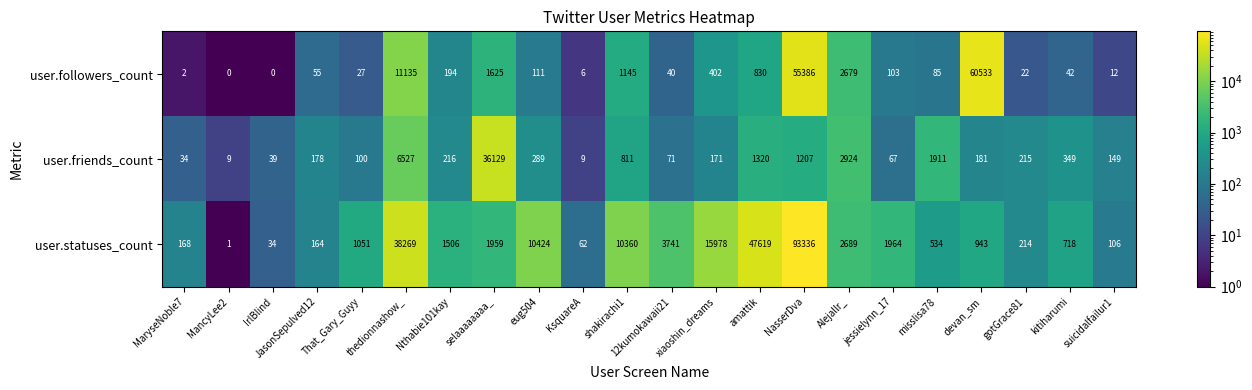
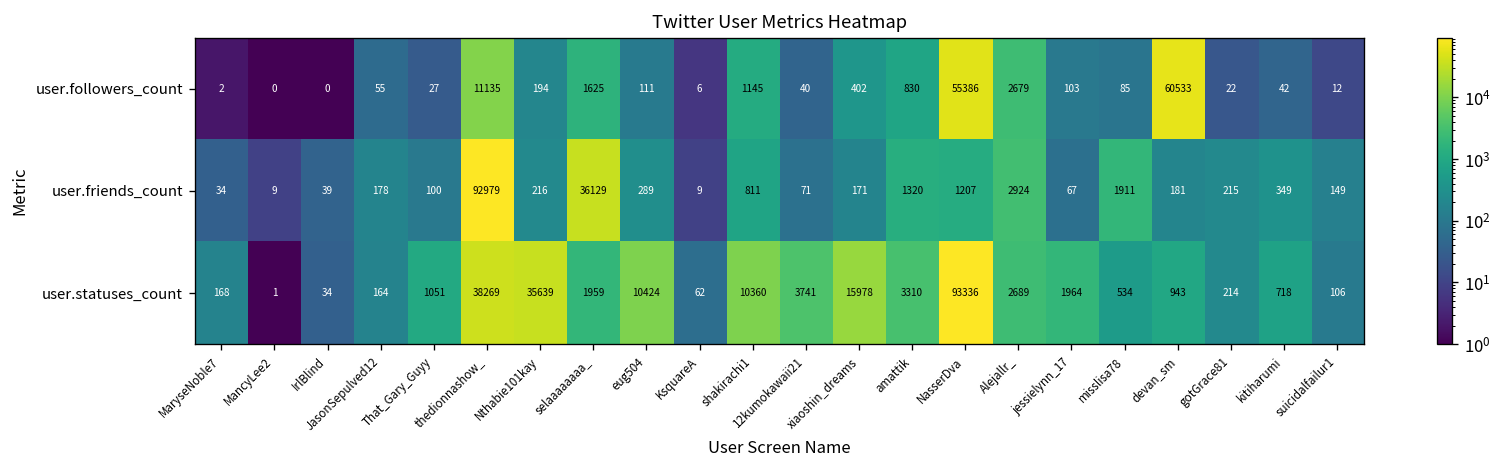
  {
    "user.followers_count": {
      "MaryseNoble7": 2,
      "MancyLee2": 0,
      "IrlBlind": 0,
      "JasonSepulved12": 55,
      "That_Gary_Guyy": 27,
      "thedionnashow_": 11135,
      "Nthabie101kay": 194,
      "selaaaaaaaa_": 1625,
      "eug504": 111,
      "KsquareA": 6,
      "shakirachi1": 1145,
      "12kumokawaii21": 40,
      "xiaoshin_dreams": 402,
      "amattik": 830,
      "NasserDva": 55386,
      "Alejallr_": 2679,
      "jessielynn_17": 103,
      "misslisa78": 85,
      "devan_sm": 60533,
      "gotGrace81": 22,
      "kitiharumi": 42,
      "suicidalfailur1": 12
    },
    "user.friends_count": {
      "MaryseNoble7": 34,
      "MancyLee2": 9,
      "IrlBlind": 39,
      "JasonSepulved12": 178,
      "That_Gary_Guyy": 100,
-     "thedionnashow_": 6527,
+     "thedionnashow_": 92979,
      "Nthabie101kay": 216,
      "selaaaaaaaa_": 36129,
      "eug504": 289,
      "KsquareA": 9,
      "shakirachi1": 811,
      "12kumokawaii21": 71,
      "xiaoshin_dreams": 171,
      "amattik": 1320,
      "NasserDva": 1207,
      "Alejallr_": 2924,
      "jessielynn_17": 67,
      "misslisa78": 1911,
      "devan_sm": 181,
      "gotGrace81": 215,
      "kitiharumi": 349,
      "suicidalfailur1": 149
    },
    "user.statuses_count": {
      "MaryseNoble7": 168,
      "MancyLee2": 1,
      "IrlBlind": 34,
      "JasonSepulved12": 164,
      "That_Gary_Guyy": 1051,
      "thedionnashow_": 38269,
-     "Nthabie101kay": 1506,
+     "Nthabie101kay": 35639,
      "selaaaaaaaa_": 1959,
      "eug504": 10424,
      "KsquareA": 62,
      "shakirachi1": 10360,
      "12kumokawaii21": 3741,
      "xiaoshin_dreams": 15978,
-     "amattik": 47619,
+     "amattik": 3310,
      "NasserDva": 93336,
      "Alejallr_": 2689,
      "jessielynn_17": 1964,
      "misslisa78": 534,
      "devan_sm": 943,
      "gotGrace81": 214,
      "kitiharumi": 718,
      "suicidalfailur1": 106
    }
  }
